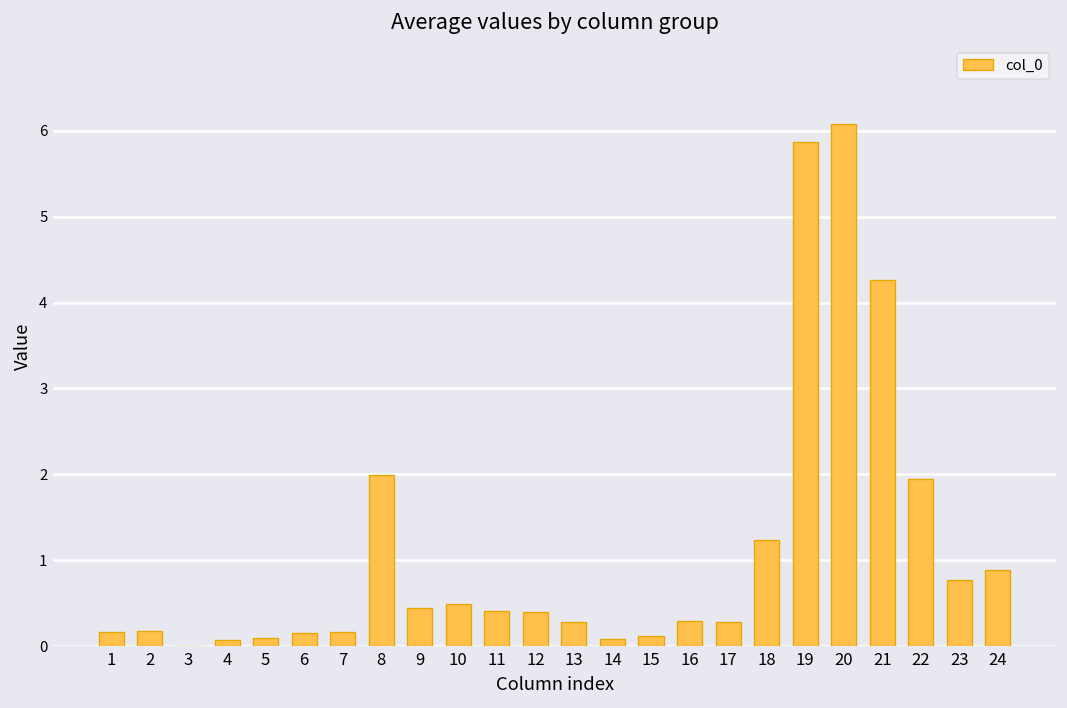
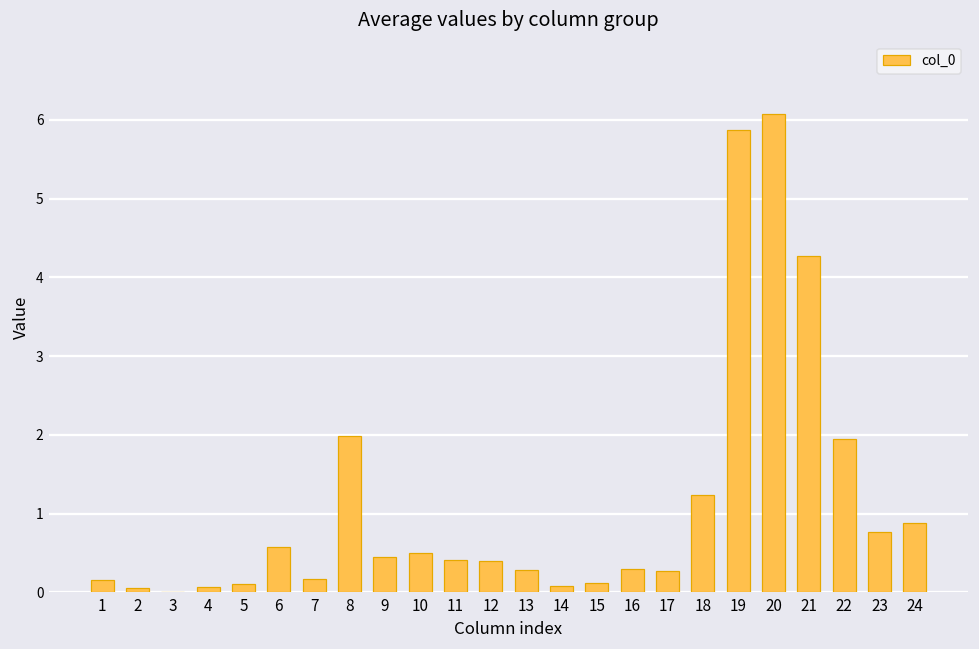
  {
    "1": 0.2,
-   "2": 0.2,
+   "2": 0.1,
    "3": 0.0,
    "4": 0.1,
    "5": 0.1,
-   "6": 0.2,
+   "6": 0.6,
    "7": 0.2,
    "8": 2.0,
    "9": 0.4,
    "10": 0.5,
    "11": 0.4,
    "12": 0.4,
    "13": 0.3,
    "14": 0.1,
    "15": 0.1,
    "16": 0.3,
    "17": 0.3,
    "18": 1.2,
    "19": 5.9,
    "20": 6.1,
    "21": 4.3,
    "22": 2.0,
    "23": 0.8,
    "24": 0.9
  }
